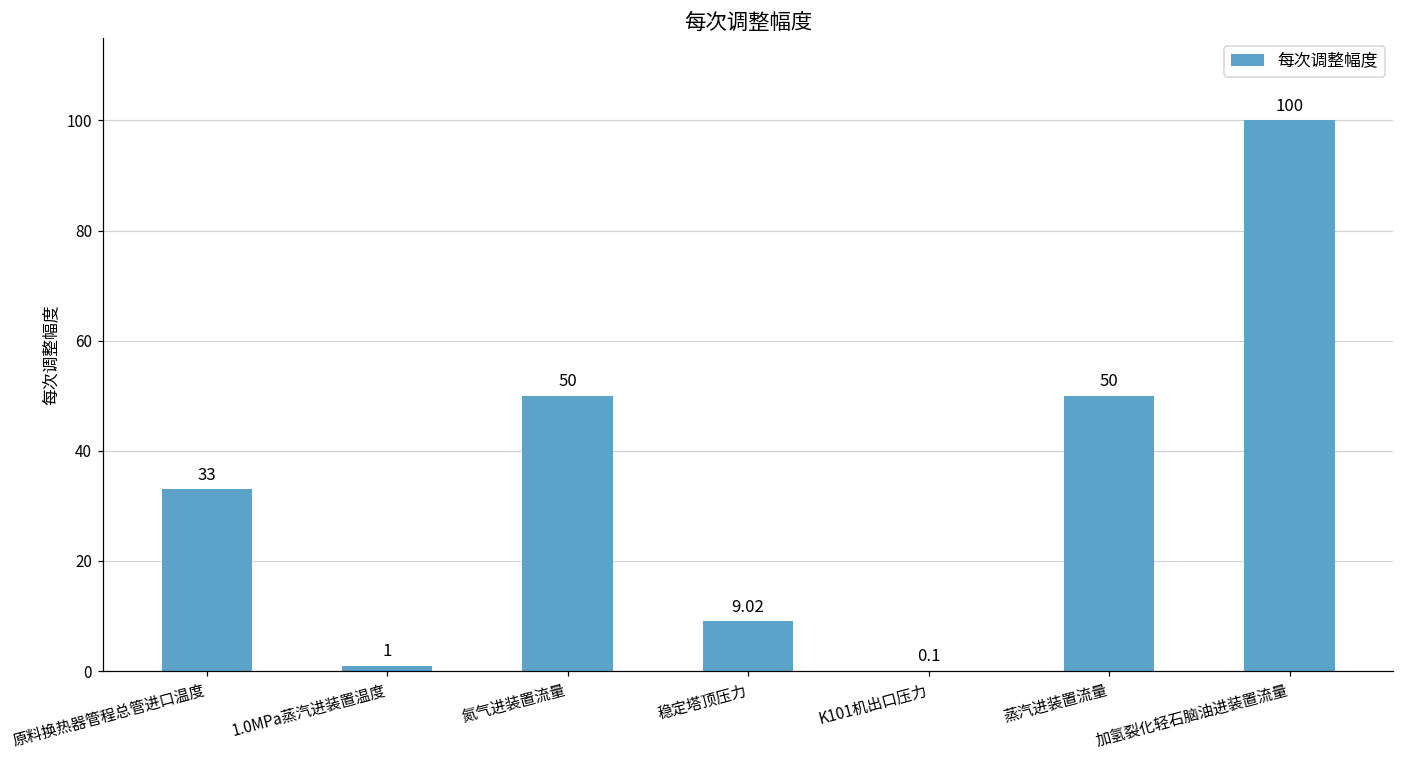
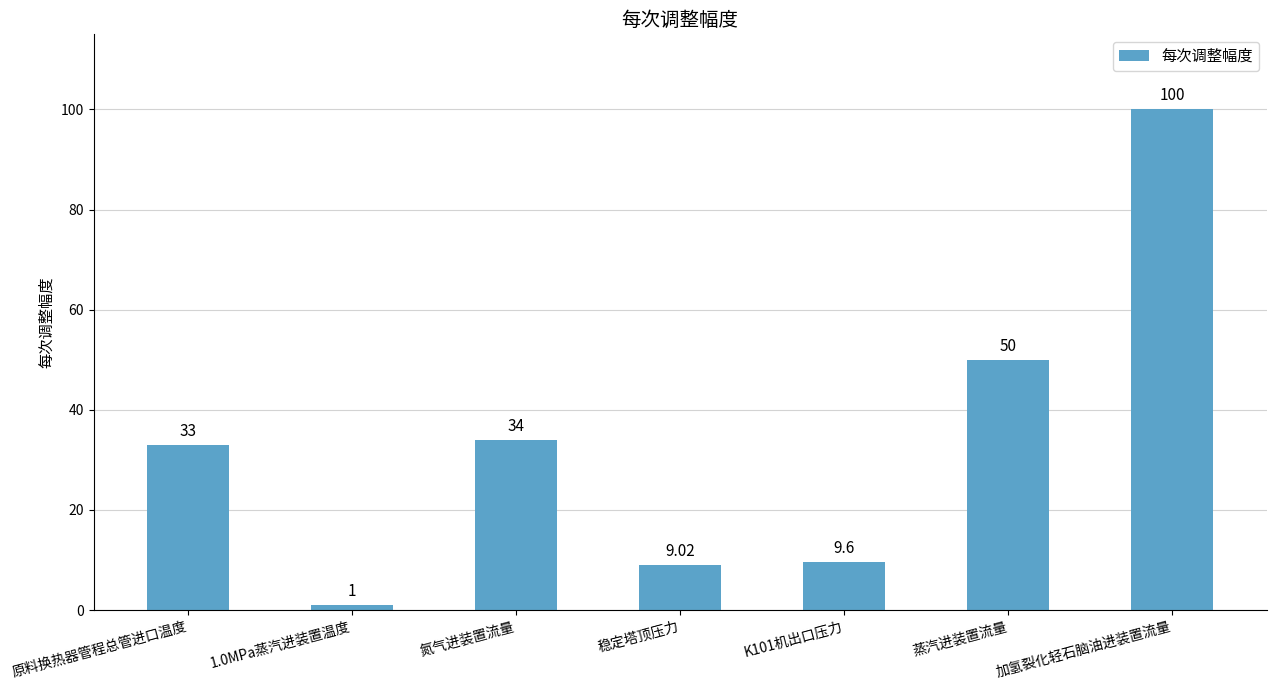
  {
    "原料换热器管程总管进口温度": 33,
    "1.0MPa蒸汽进装置温度": 1,
-   "氮气进装置流量": 50,
+   "氮气进装置流量": 34,
    "稳定塔顶压力": 9.02,
-   "K101机出口压力": 0.1,
+   "K101机出口压力": 9.6,
    "蒸汽进装置流量": 50,
    "加氢裂化轻石脑油进装置流量": 100
  }
